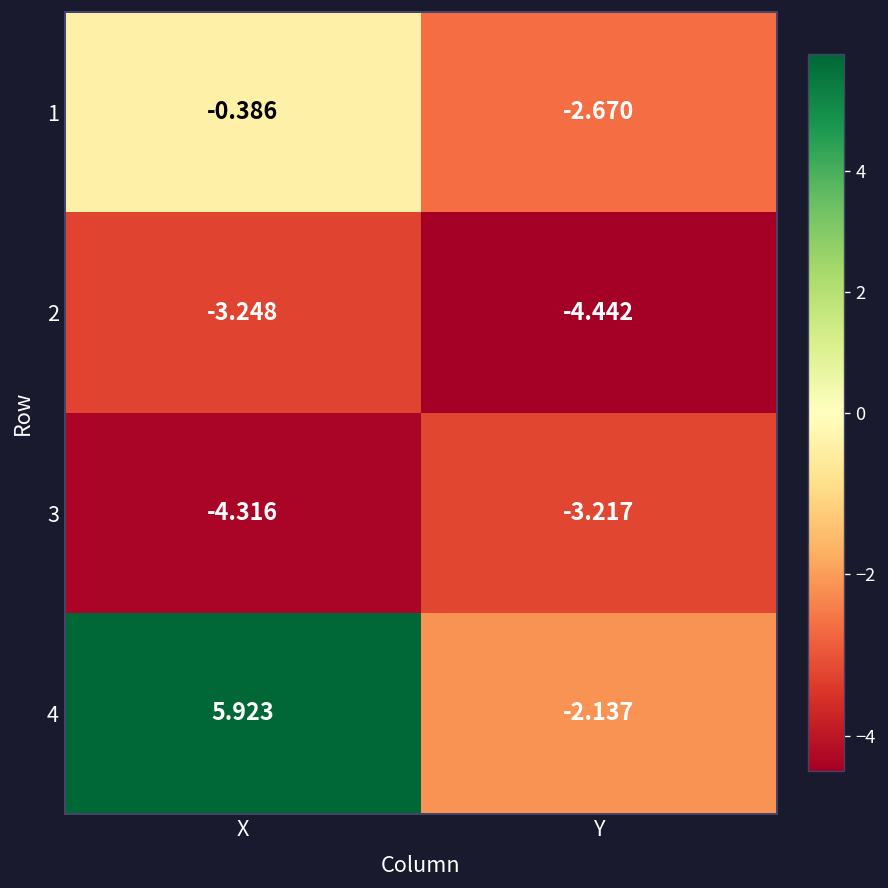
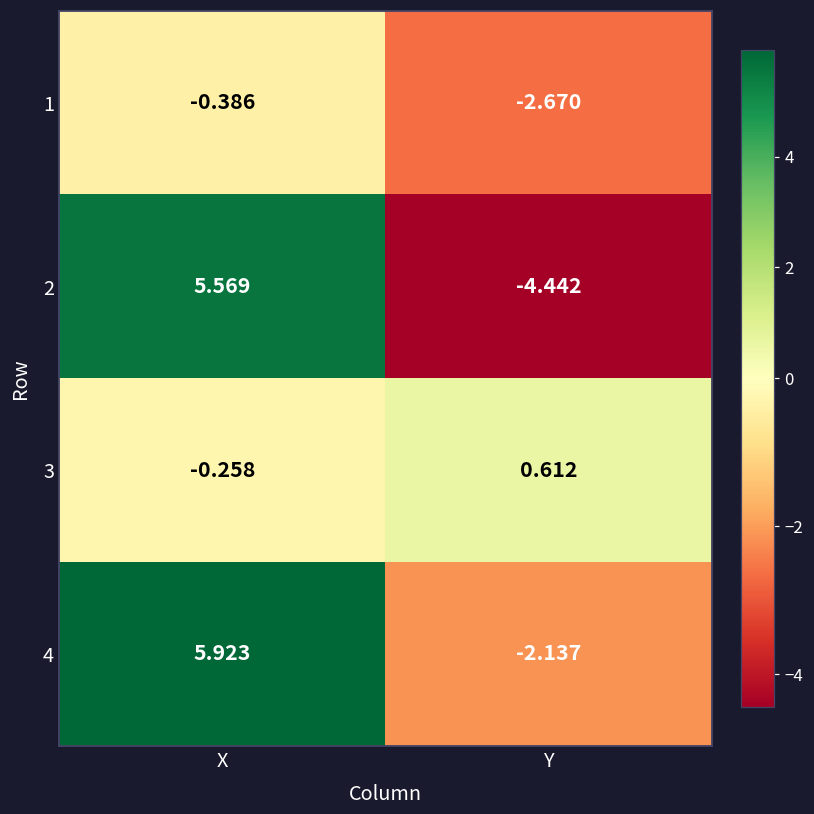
  {
    "1": {
      "X": -0.386,
      "Y": -2.670
    },
    "2": {
-     "X": -3.248,
+     "X": 5.569,
      "Y": -4.442
    },
    "3": {
-     "X": -4.316,
-     "Y": -3.217
+     "X": -0.258,
+     "Y": 0.612
    },
    "4": {
      "X": 5.923,
      "Y": -2.137
    }
  }
